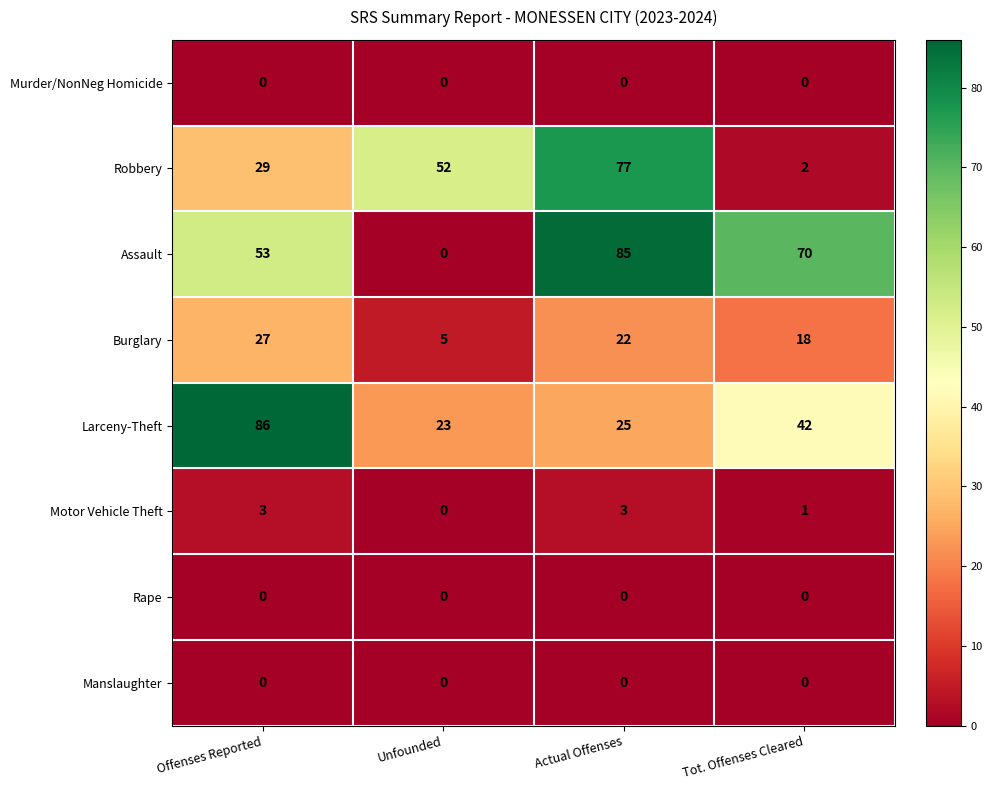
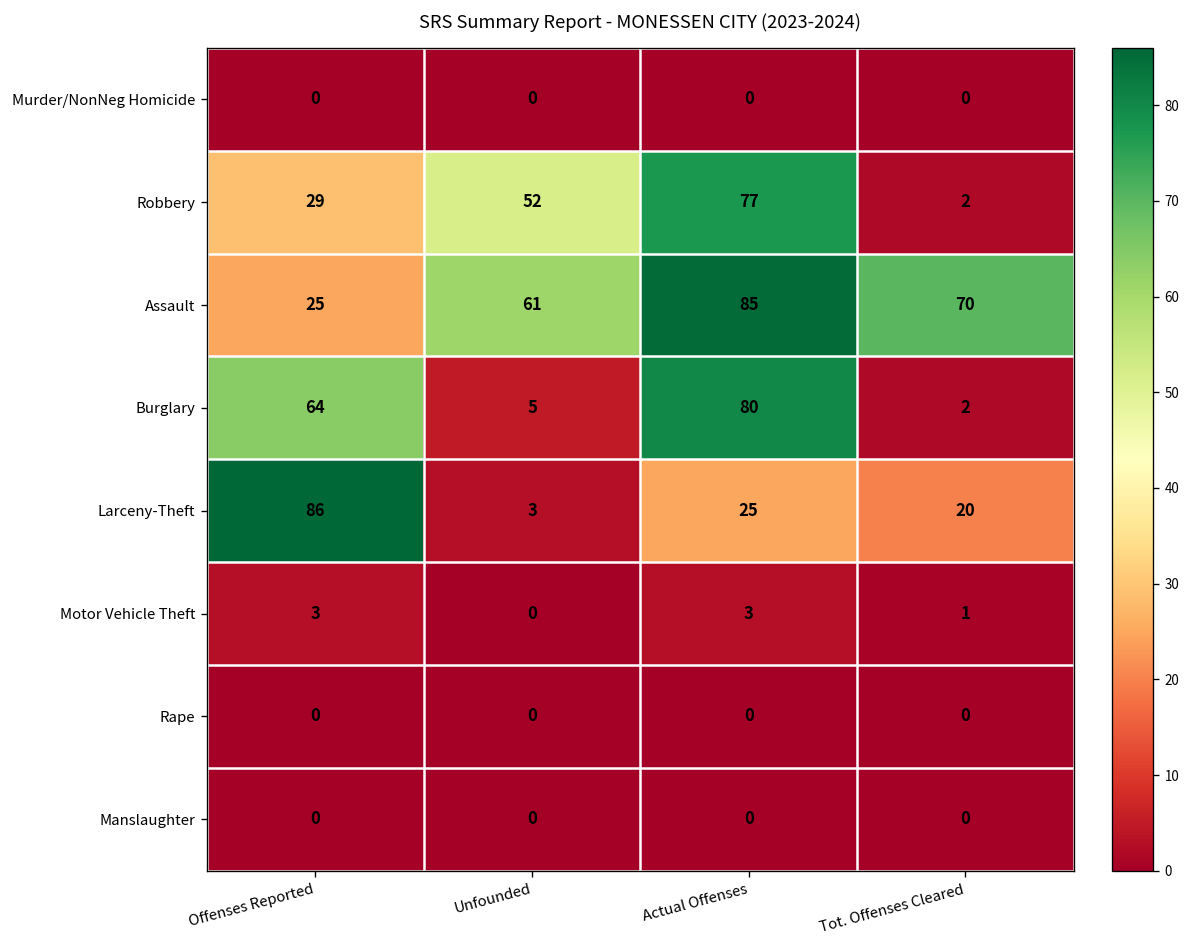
  {
    "Murder/NonNeg Homicide": {
      "Offenses Reported": 0,
      "Unfounded": 0,
      "Actual Offenses": 0,
      "Tot. Offenses Cleared": 0
    },
    "Robbery": {
      "Offenses Reported": 29,
      "Unfounded": 52,
      "Actual Offenses": 77,
      "Tot. Offenses Cleared": 2
    },
    "Assault": {
-     "Offenses Reported": 53,
-     "Unfounded": 0,
+     "Offenses Reported": 25,
+     "Unfounded": 61,
      "Actual Offenses": 85,
      "Tot. Offenses Cleared": 70
    },
    "Burglary": {
-     "Offenses Reported": 27,
+     "Offenses Reported": 64,
      "Unfounded": 5,
-     "Actual Offenses": 22,
-     "Tot. Offenses Cleared": 18
+     "Actual Offenses": 80,
+     "Tot. Offenses Cleared": 2
    },
    "Larceny-Theft": {
      "Offenses Reported": 86,
-     "Unfounded": 23,
+     "Unfounded": 3,
      "Actual Offenses": 25,
-     "Tot. Offenses Cleared": 42
+     "Tot. Offenses Cleared": 20
    },
    "Motor Vehicle Theft": {
      "Offenses Reported": 3,
      "Unfounded": 0,
      "Actual Offenses": 3,
      "Tot. Offenses Cleared": 1
    },
    "Rape": {
      "Offenses Reported": 0,
      "Unfounded": 0,
      "Actual Offenses": 0,
      "Tot. Offenses Cleared": 0
    },
    "Manslaughter": {
      "Offenses Reported": 0,
      "Unfounded": 0,
      "Actual Offenses": 0,
      "Tot. Offenses Cleared": 0
    }
  }
